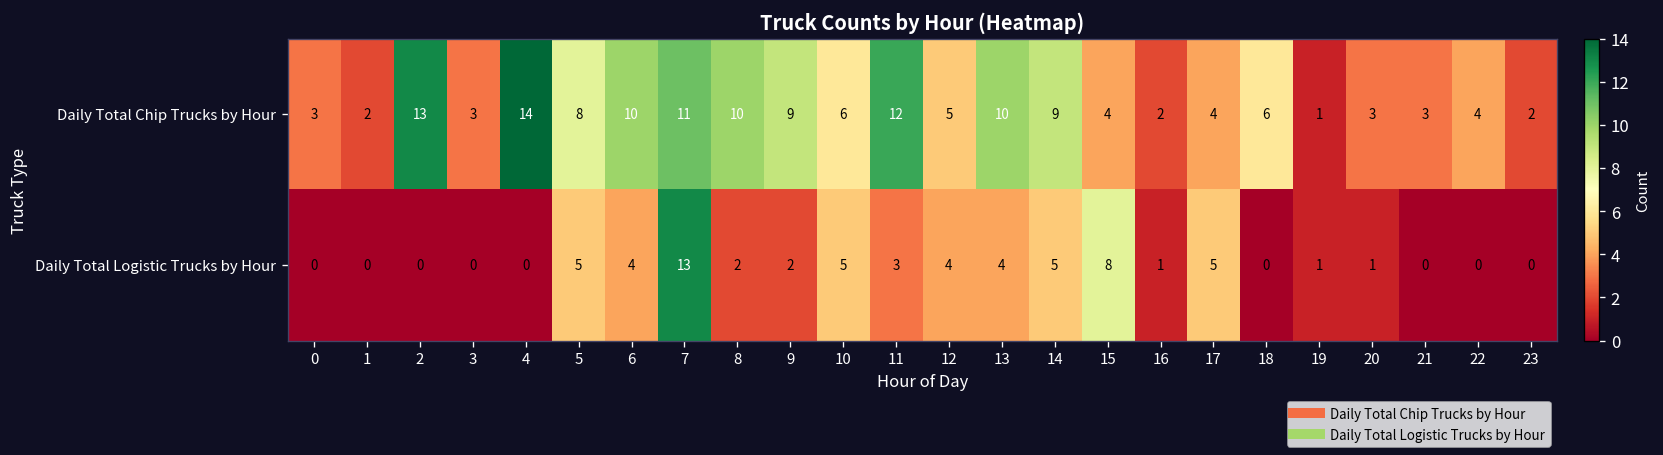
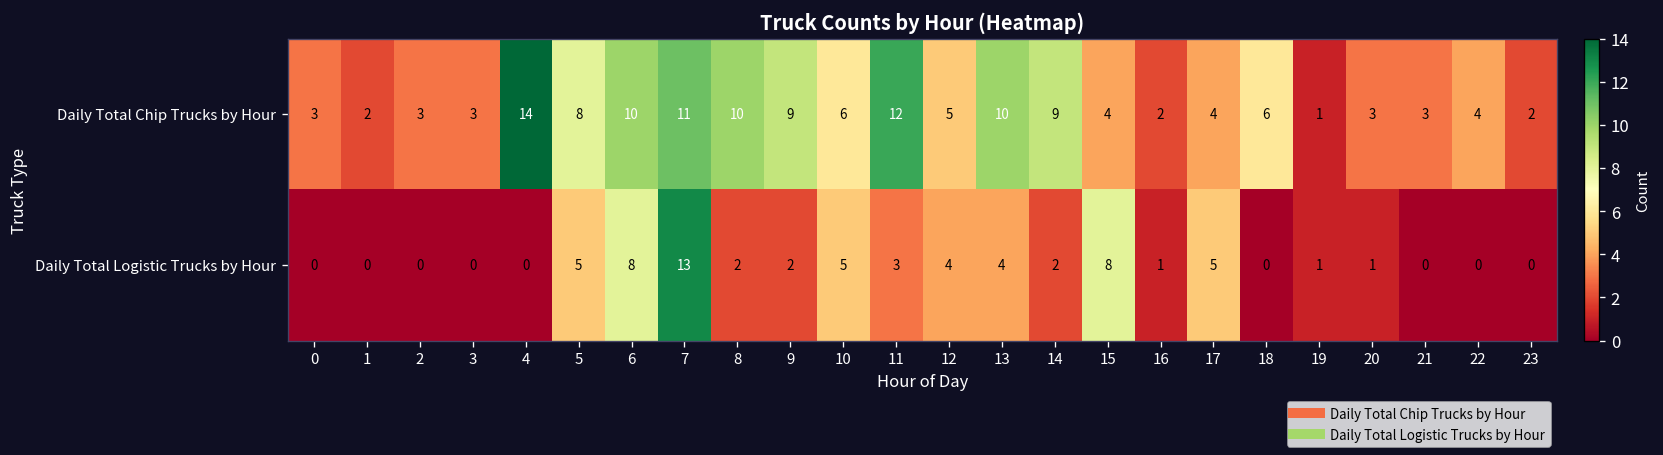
  {
    "Daily Total Chip Trucks by Hour": {
      "0": 3,
      "1": 2,
-     "2": 13,
+     "2": 3,
      "3": 3,
      "4": 14,
      "5": 8,
      "6": 10,
      "7": 11,
      "8": 10,
      "9": 9,
      "10": 6,
      "11": 12,
      "12": 5,
      "13": 10,
      "14": 9,
      "15": 4,
      "16": 2,
      "17": 4,
      "18": 6,
      "19": 1,
      "20": 3,
      "21": 3,
      "22": 4,
      "23": 2
    },
    "Daily Total Logistic Trucks by Hour": {
      "0": 0,
      "1": 0,
      "2": 0,
      "3": 0,
      "4": 0,
      "5": 5,
-     "6": 4,
+     "6": 8,
      "7": 13,
      "8": 2,
      "9": 2,
      "10": 5,
      "11": 3,
      "12": 4,
      "13": 4,
-     "14": 5,
+     "14": 2,
      "15": 8,
      "16": 1,
      "17": 5,
      "18": 0,
      "19": 1,
      "20": 1,
      "21": 0,
      "22": 0,
      "23": 0
    }
  }
